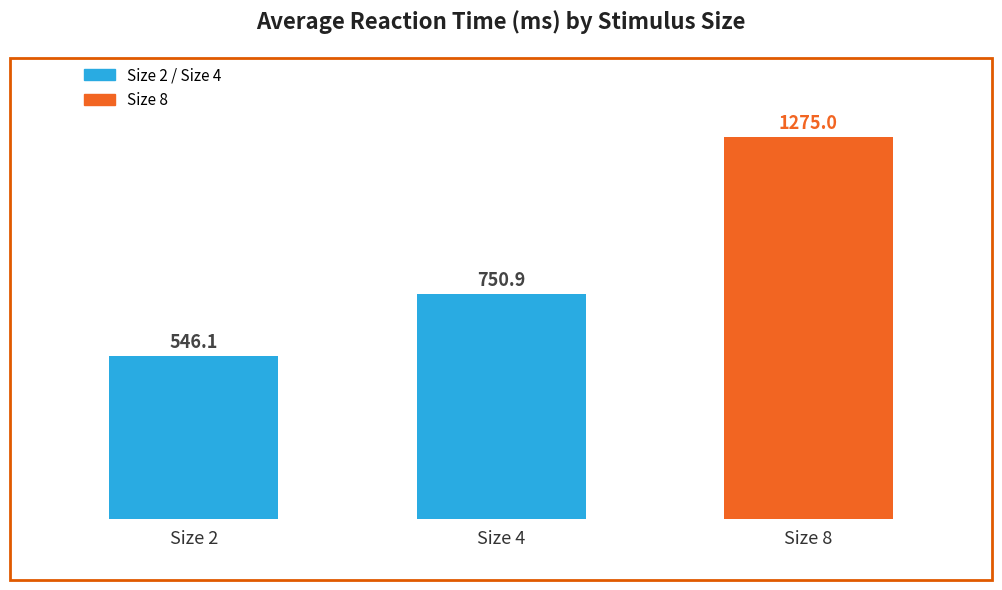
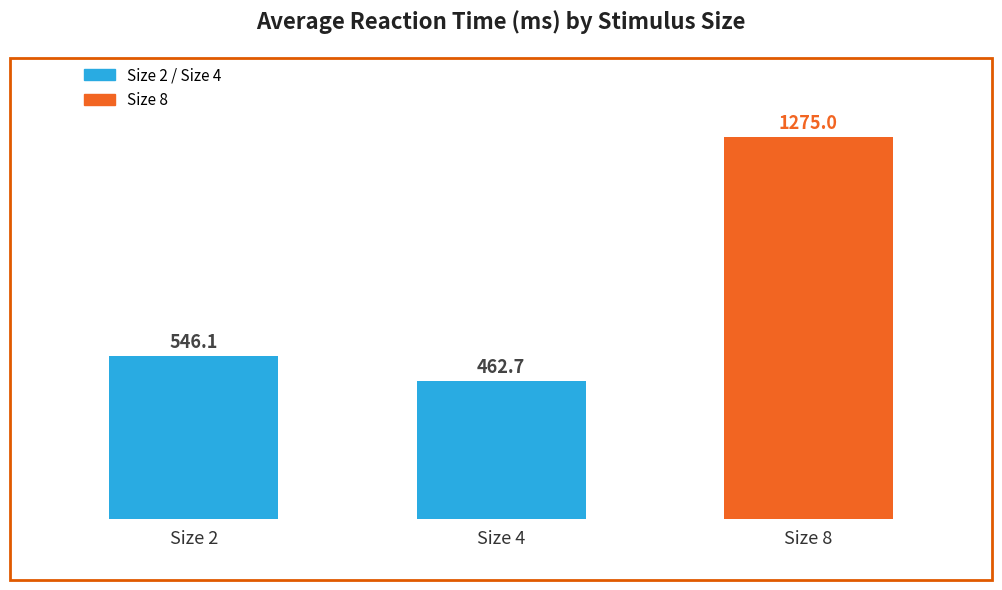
  {
    "Size 2": 546.1,
-   "Size 4": 750.9,
+   "Size 4": 462.7,
    "Size 8": 1275.0
  }
